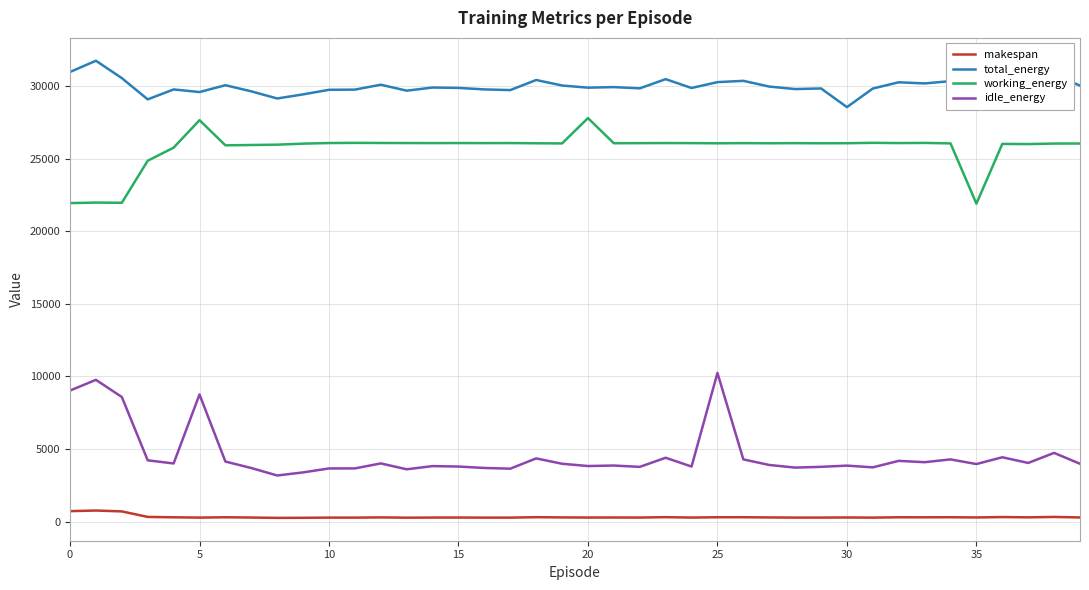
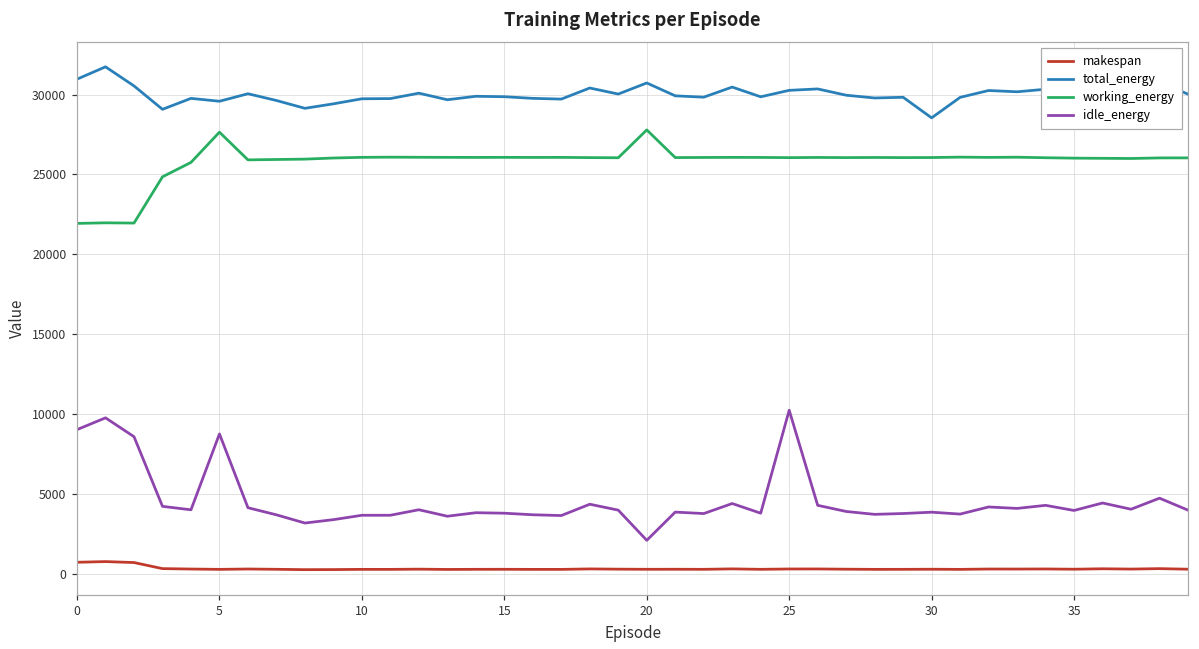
  {
    "makespan": {
      "0": 700,
      "5": 300,
      "10": 300,
      "15": 300,
      "20": 300,
      "25": 300,
      "30": 300,
      "35": 300
    },
    "total_energy": {
      "0": 31000,
      "5": 29600,
      "10": 29700,
      "15": 29900,
-     "20": 29900,
+     "20": 30700,
      "25": 30300,
      "30": 28500
    },
    "working_energy": {
      "0": 21900,
      "5": 27600,
      "10": 26100,
      "15": 26100,
      "20": 27800,
      "25": 26000,
      "30": 26100,
-     "35": 21900
+     "35": 26000
    },
    "idle_energy": {
      "0": 9000,
      "5": 8800,
      "10": 3700,
      "15": 3800,
-     "20": 3800,
+     "20": 2100,
      "25": 10200,
      "30": 3900,
      "35": 4000
    }
  }
